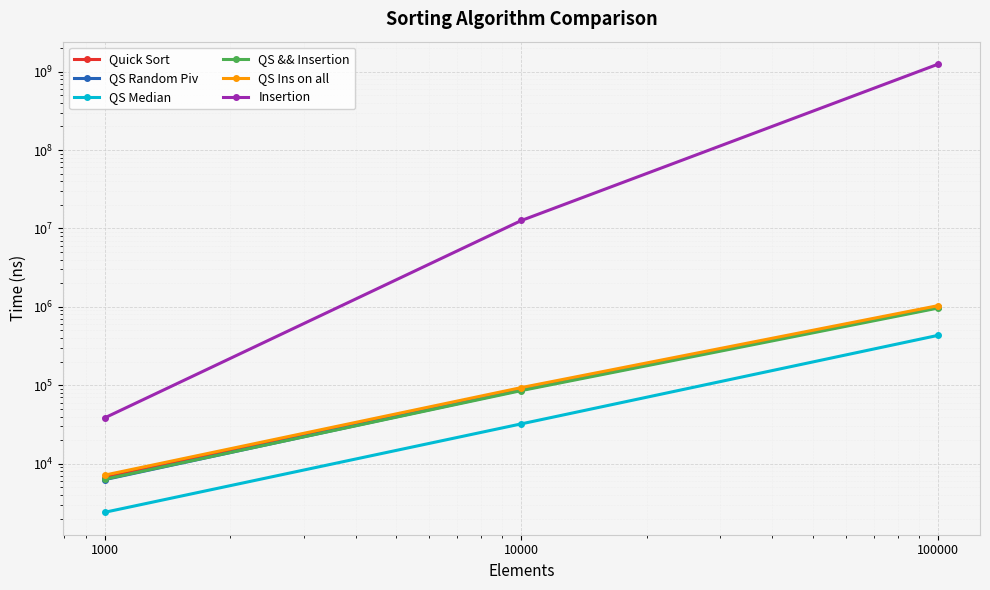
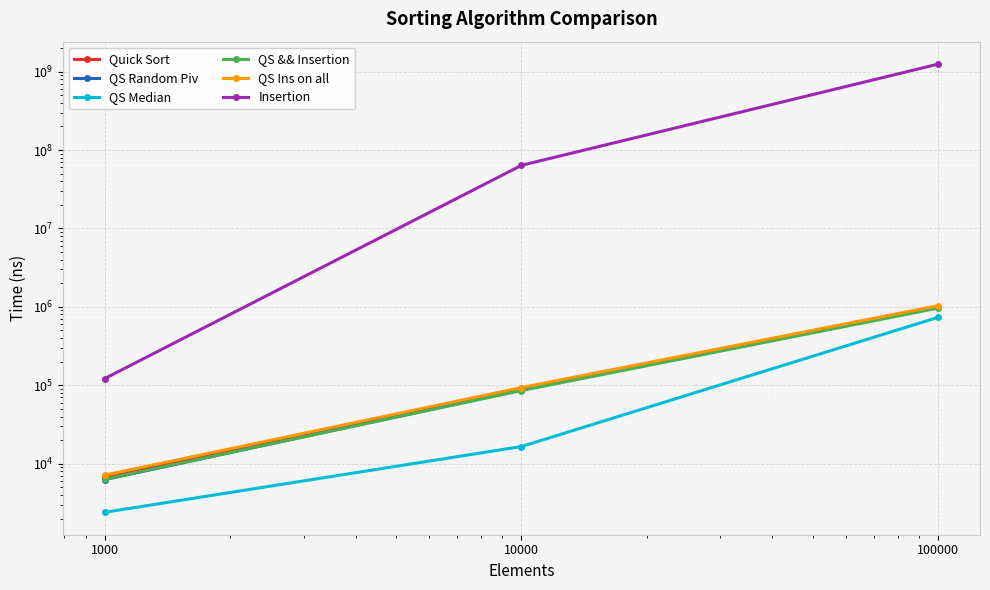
  {
    "QS Median": {
      "1000": 2400,
-     "10000": 32000,
-     "100000": 400000
+     "10000": 17000,
+     "100000": 700000
    },
    "Insertion": {
-     "1000": 40000,
-     "10000": 13000000,
+     "1000": 120000,
+     "10000": 60000000,
      "100000": 1200000000
    }
  }
